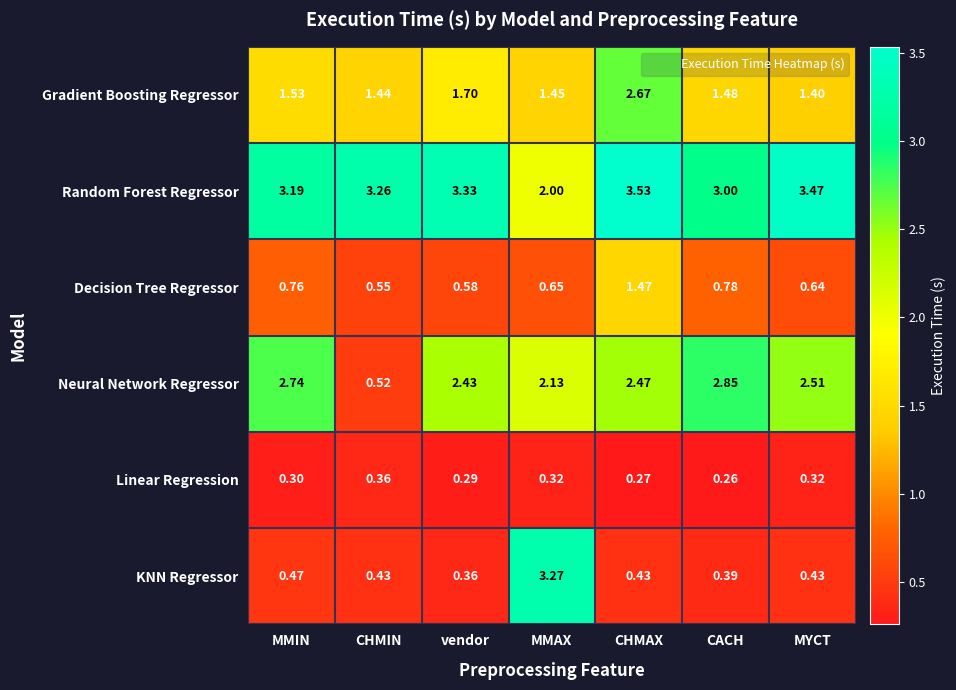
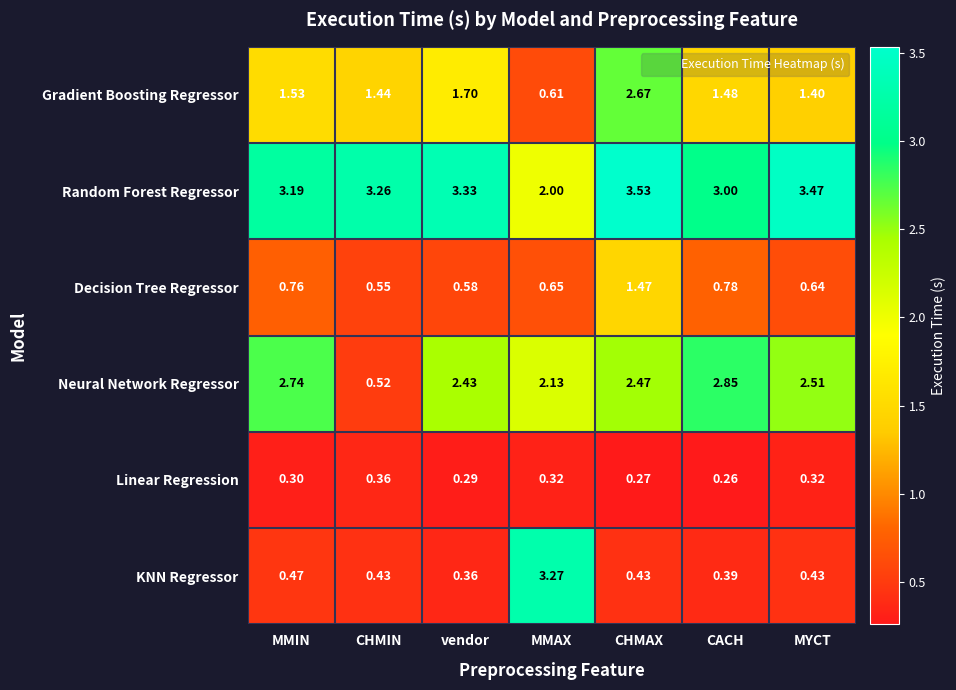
  {
    "Gradient Boosting Regressor": {
      "MMIN": 1.53,
      "CHMIN": 1.44,
      "vendor": 1.70,
-     "MMAX": 1.45,
+     "MMAX": 0.61,
      "CHMAX": 2.67,
      "CACH": 1.48,
      "MYCT": 1.40
    },
    "Random Forest Regressor": {
      "MMIN": 3.19,
      "CHMIN": 3.26,
      "vendor": 3.33,
      "MMAX": 2.00,
      "CHMAX": 3.53,
      "CACH": 3.00,
      "MYCT": 3.47
    },
    "Decision Tree Regressor": {
      "MMIN": 0.76,
      "CHMIN": 0.55,
      "vendor": 0.58,
      "MMAX": 0.65,
      "CHMAX": 1.47,
      "CACH": 0.78,
      "MYCT": 0.64
    },
    "Neural Network Regressor": {
      "MMIN": 2.74,
      "CHMIN": 0.52,
      "vendor": 2.43,
      "MMAX": 2.13,
      "CHMAX": 2.47,
      "CACH": 2.85,
      "MYCT": 2.51
    },
    "Linear Regression": {
      "MMIN": 0.30,
      "CHMIN": 0.36,
      "vendor": 0.29,
      "MMAX": 0.32,
      "CHMAX": 0.27,
      "CACH": 0.26,
      "MYCT": 0.32
    },
    "KNN Regressor": {
      "MMIN": 0.47,
      "CHMIN": 0.43,
      "vendor": 0.36,
      "MMAX": 3.27,
      "CHMAX": 0.43,
      "CACH": 0.39,
      "MYCT": 0.43
    }
  }
